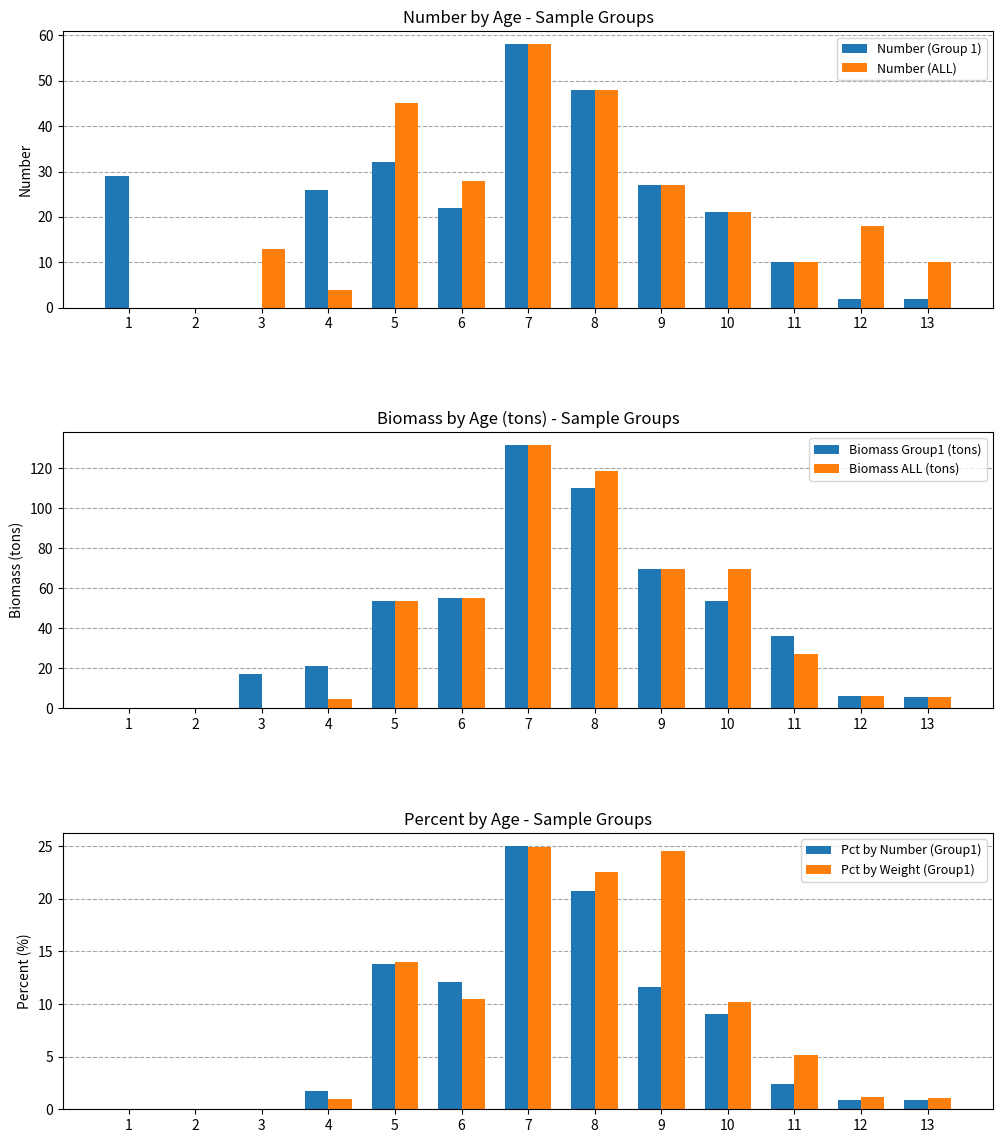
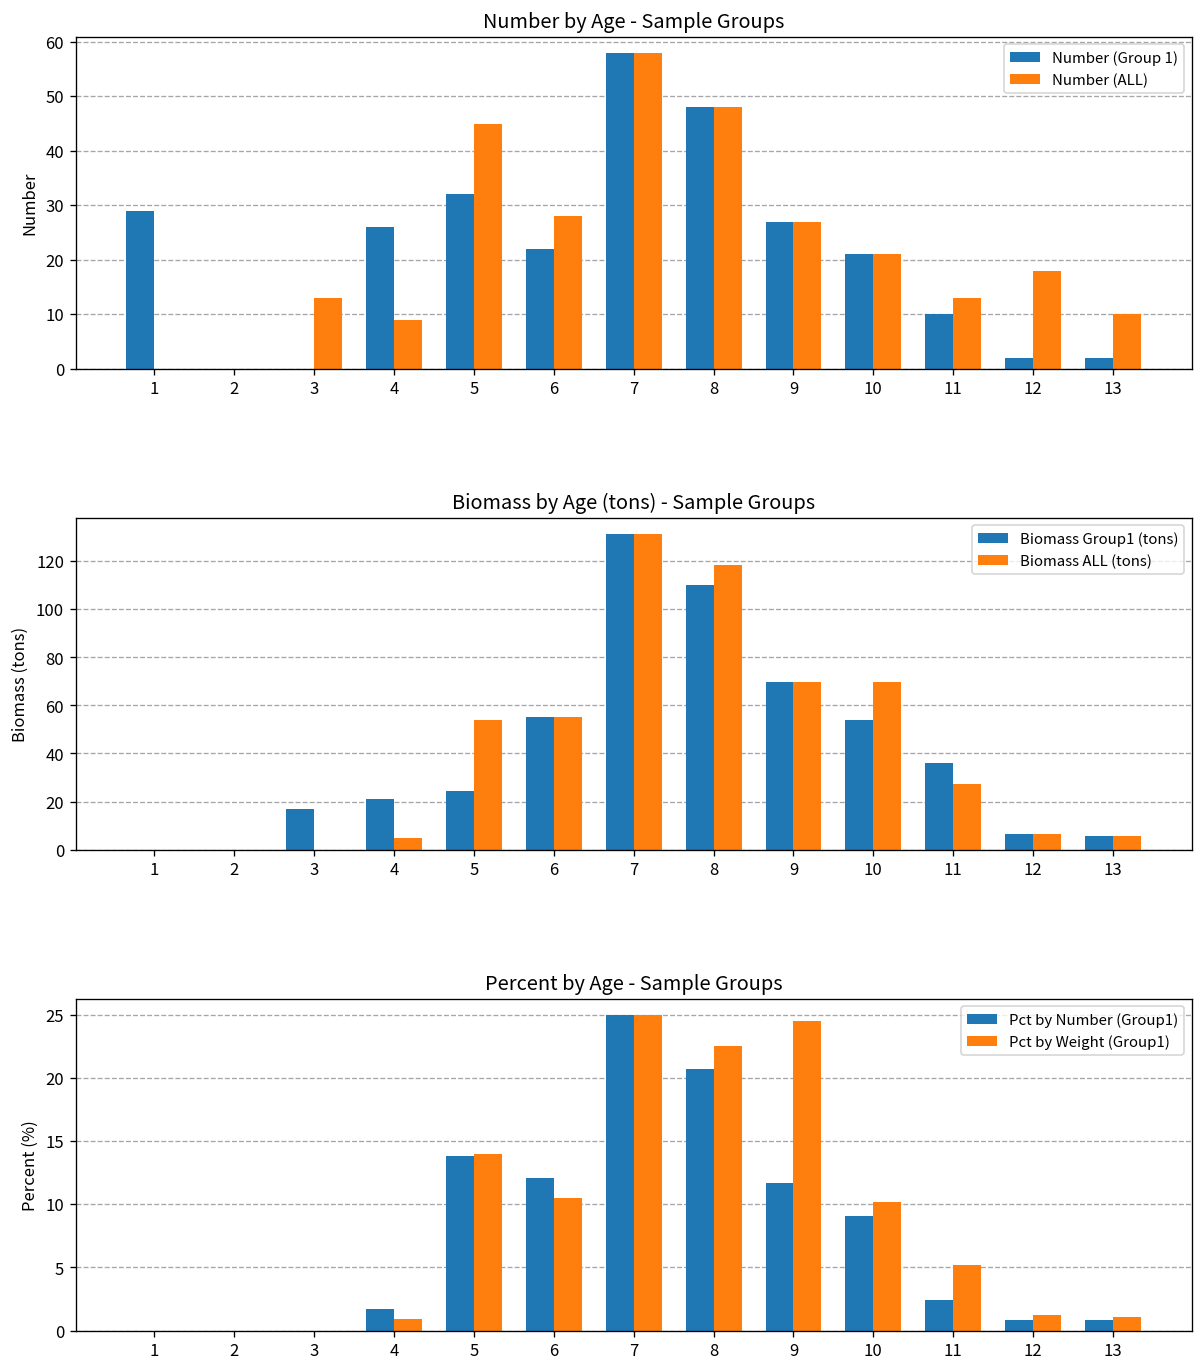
  {
    "Number by Age - Sample Groups": {
      "Number (Group 1)": {
        "1": 29,
        "2": 0,
        "3": 0,
        "4": 26,
        "5": 32,
        "6": 22,
        "7": 58,
        "8": 48,
        "9": 27,
        "10": 21,
        "11": 10,
        "12": 2,
        "13": 2
      },
      "Number (ALL)": {
        "1": 0,
        "2": 0,
        "3": 13,
-       "4": 4,
+       "4": 9,
        "5": 45,
        "6": 28,
        "7": 58,
        "8": 48,
        "9": 27,
        "10": 21,
-       "11": 10,
+       "11": 13,
        "12": 18,
        "13": 10
      }
    },
    "Biomass by Age (tons) - Sample Groups": {
      "Biomass Group1 (tons)": {
        "1": 0,
        "2": 0,
        "3": 17,
        "4": 21,
-       "5": 54,
+       "5": 24,
        "6": 55,
        "7": 131,
        "8": 110,
        "9": 70,
        "10": 54,
        "11": 36,
        "12": 6,
        "13": 6
      },
      "Biomass ALL (tons)": {
        "1": 0,
        "2": 0,
        "3": 0,
        "4": 5,
        "5": 54,
        "6": 55,
        "7": 131,
        "8": 119,
        "9": 70,
        "10": 70,
        "11": 27,
        "12": 6,
        "13": 6
      }
    },
    "Percent by Age - Sample Groups": {
      "Pct by Number (Group1)": {
        "1": 0.0,
        "2": 0.0,
        "3": 0.0,
        "4": 1.7,
        "5": 13.8,
        "6": 12.1,
        "7": 25.0,
        "8": 20.7,
        "9": 11.6,
        "10": 9.1,
        "11": 2.4,
        "12": 0.9,
        "13": 0.9
      },
      "Pct by Weight (Group1)": {
        "1": 0.0,
        "2": 0.0,
        "3": 0.0,
        "4": 0.9,
        "5": 14.0,
        "6": 10.5,
        "7": 25.0,
        "8": 22.5,
        "9": 24.5,
        "10": 10.2,
        "11": 5.2,
        "12": 1.2,
        "13": 1.1
      }
    }
  }
